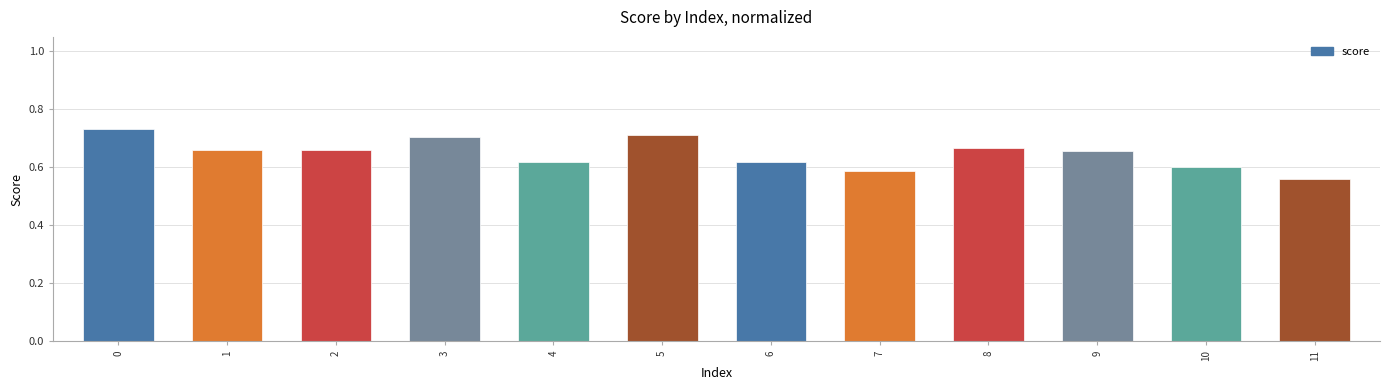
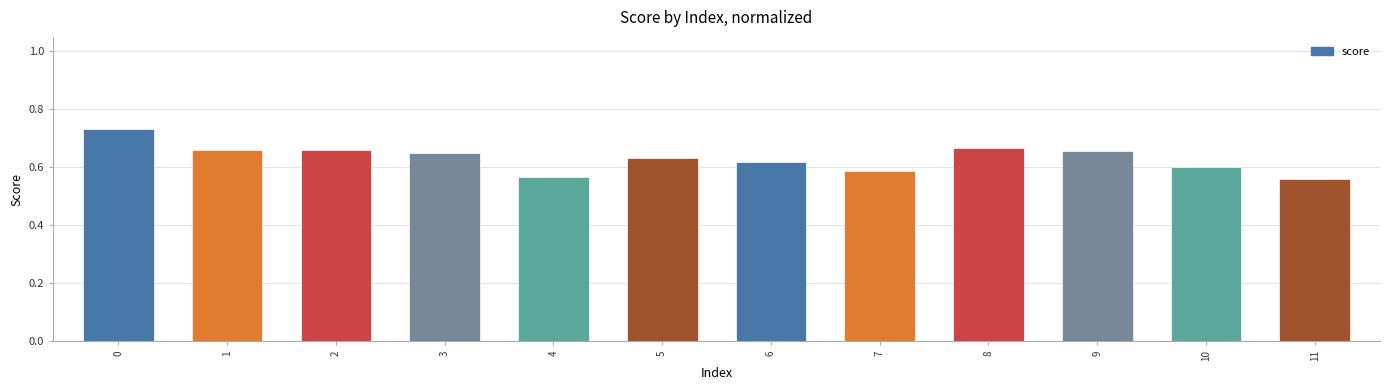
  {
    "0": 0.73,
    "1": 0.66,
    "2": 0.66,
-   "3": 0.70,
-   "4": 0.62,
-   "5": 0.71,
+   "3": 0.65,
+   "4": 0.57,
+   "5": 0.63,
    "6": 0.62,
    "7": 0.59,
    "8": 0.67,
    "9": 0.66,
    "10": 0.60,
    "11": 0.56
  }
